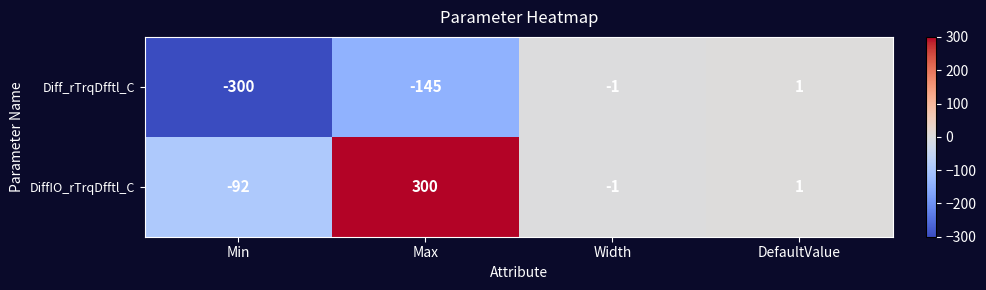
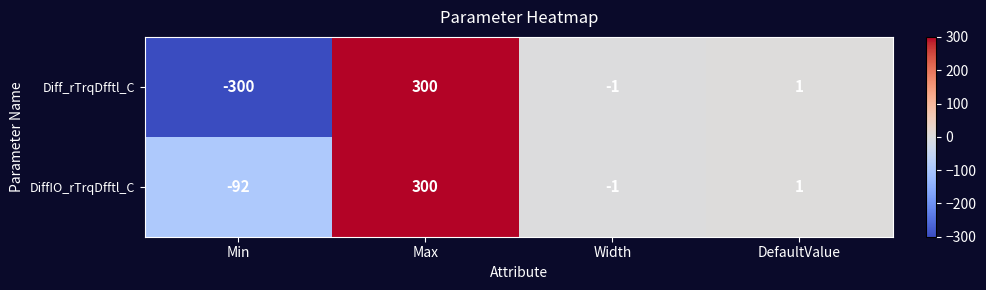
  {
    "Diff_rTrqDfftl_C": {
      "Min": -300,
-     "Max": -145
+     "Max": 300
    },
    "DiffIO_rTrqDfftl_C": {
      "Min": -92,
      "Max": 300
    }
  }
